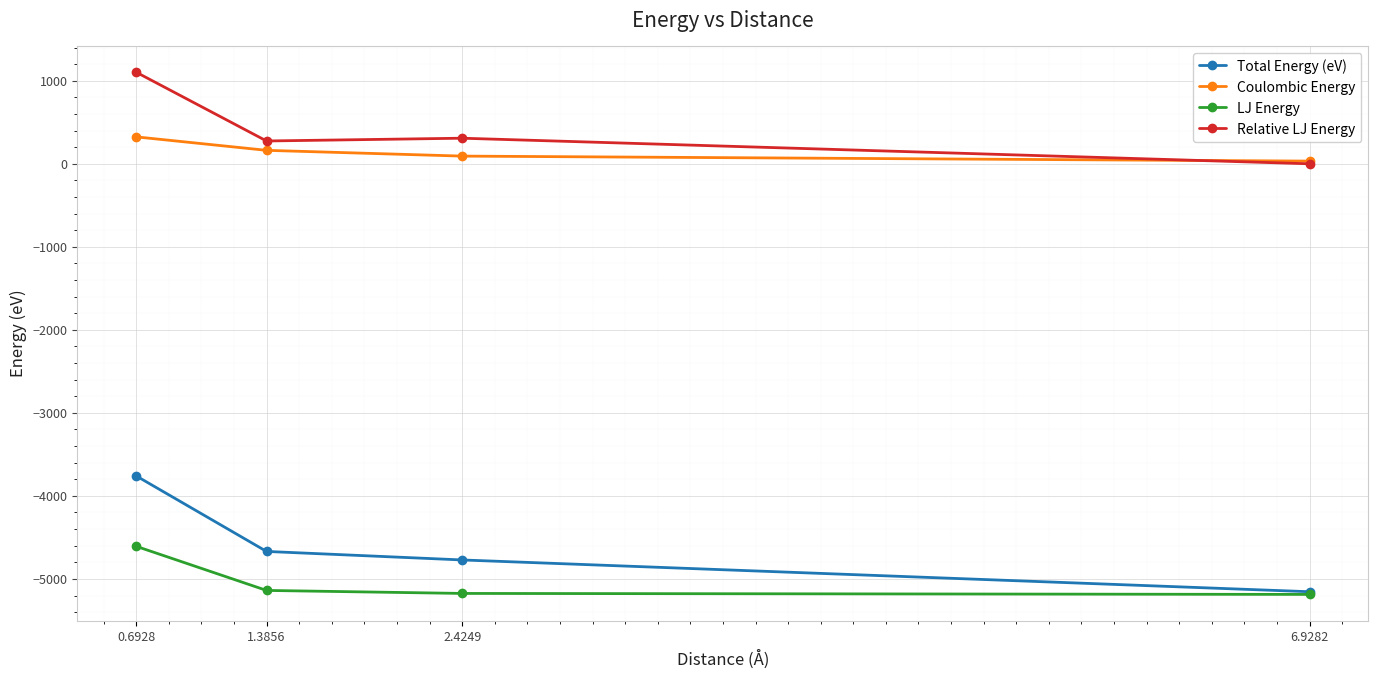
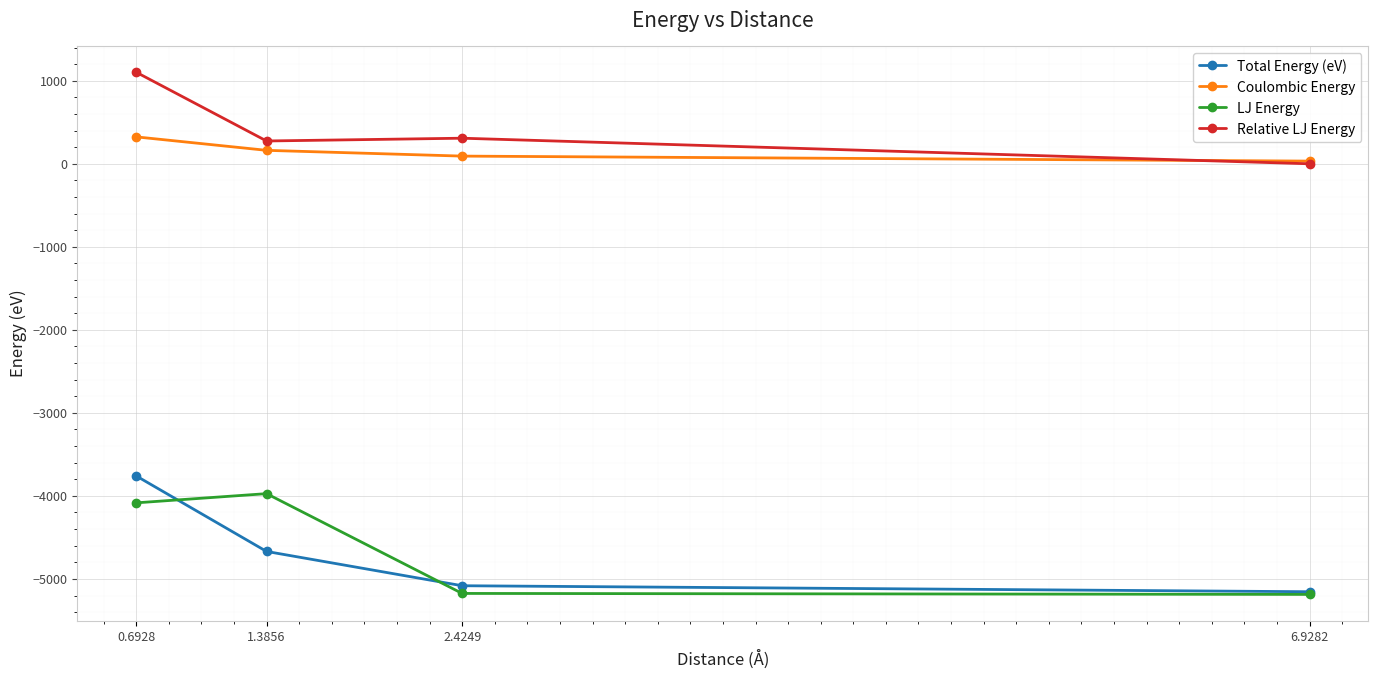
  {
    "Total Energy (eV)": {
      "0.6928": -3800,
      "1.3856": -4700,
-     "2.4249": -4800,
+     "2.4249": -5100,
      "6.9282": -5200
    },
    "Coulombic Energy": {
      "0.6928": 300,
      "1.3856": 200,
      "2.4249": 100,
      "6.9282": 0
    },
    "LJ Energy": {
-     "0.6928": -4600,
-     "1.3856": -5100,
+     "0.6928": -4100,
+     "1.3856": -4000,
      "2.4249": -5200,
      "6.9282": -5200
    },
    "Relative LJ Energy": {
      "0.6928": 1100,
      "1.3856": 300,
      "2.4249": 300,
      "6.9282": 0
    }
  }
